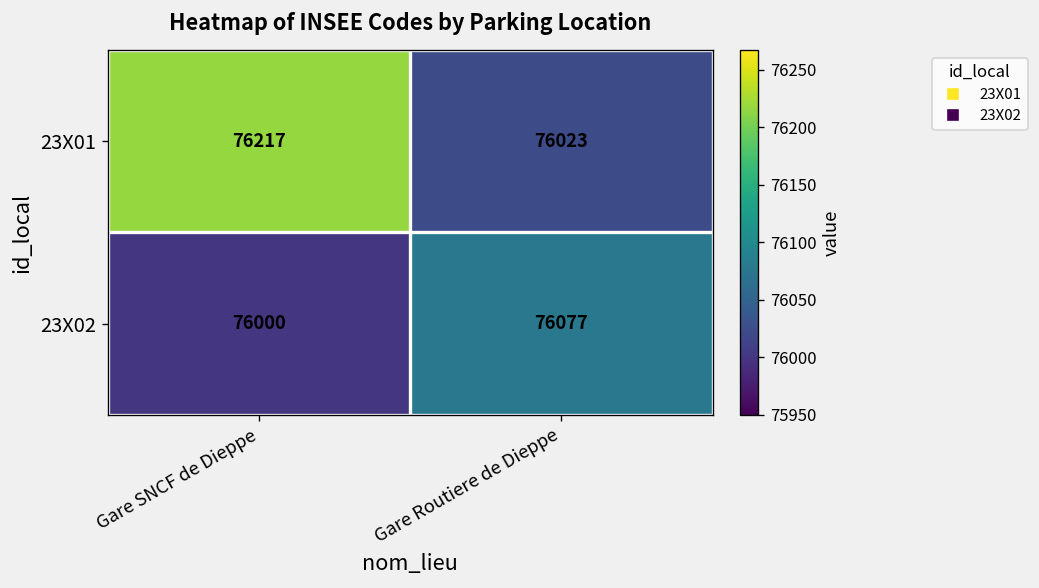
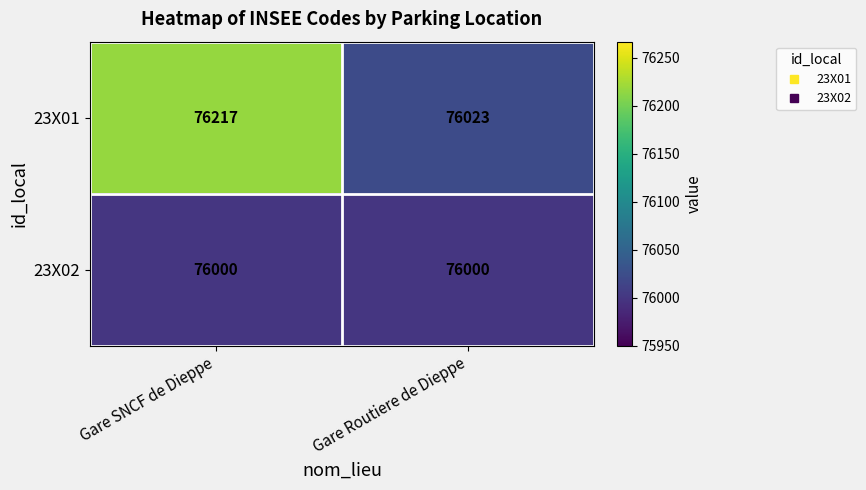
  {
    "23X01": {
      "Gare SNCF de Dieppe": 76217,
      "Gare Routiere de Dieppe": 76023
    },
    "23X02": {
      "Gare SNCF de Dieppe": 76000,
-     "Gare Routiere de Dieppe": 76077
+     "Gare Routiere de Dieppe": 76000
    }
  }
